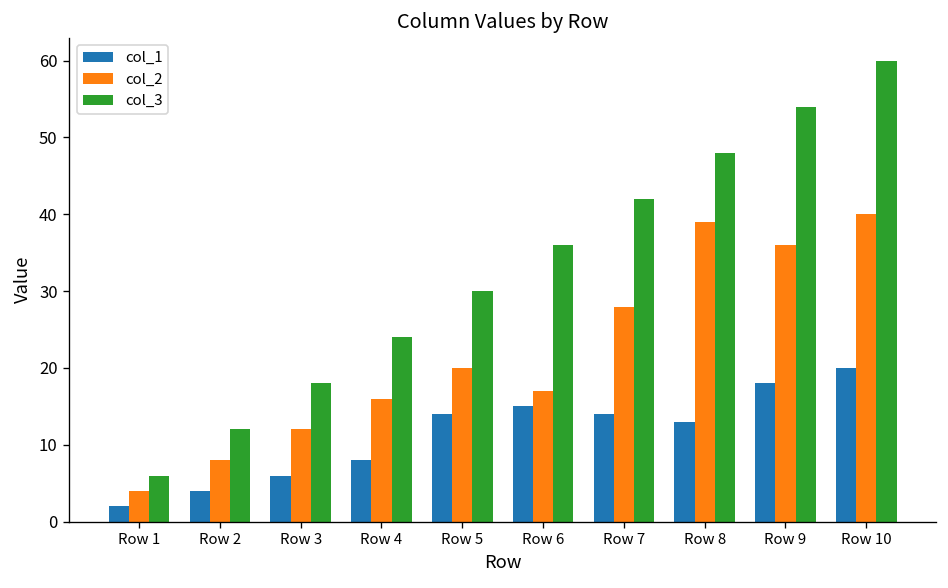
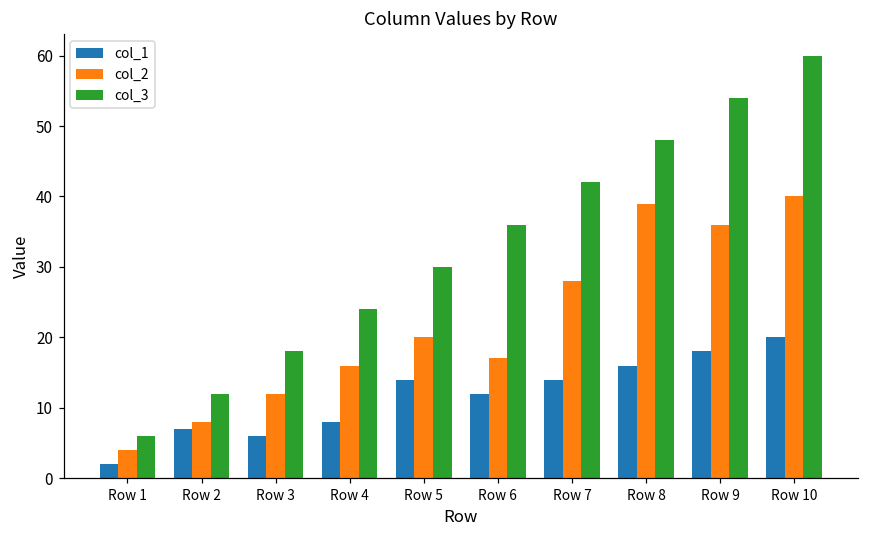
  {
    "col_1": {
      "Row 1": 2,
-     "Row 2": 4,
+     "Row 2": 7,
      "Row 3": 6,
      "Row 4": 8,
      "Row 5": 14,
-     "Row 6": 15,
+     "Row 6": 12,
      "Row 7": 14,
-     "Row 8": 13,
+     "Row 8": 16,
      "Row 9": 18,
      "Row 10": 20
    },
    "col_2": {
      "Row 1": 4,
      "Row 2": 8,
      "Row 3": 12,
      "Row 4": 16,
      "Row 5": 20,
      "Row 6": 17,
      "Row 7": 28,
      "Row 8": 39,
      "Row 9": 36,
      "Row 10": 40
    },
    "col_3": {
      "Row 1": 6,
      "Row 2": 12,
      "Row 3": 18,
      "Row 4": 24,
      "Row 5": 30,
      "Row 6": 36,
      "Row 7": 42,
      "Row 8": 48,
      "Row 9": 54,
      "Row 10": 60
    }
  }
